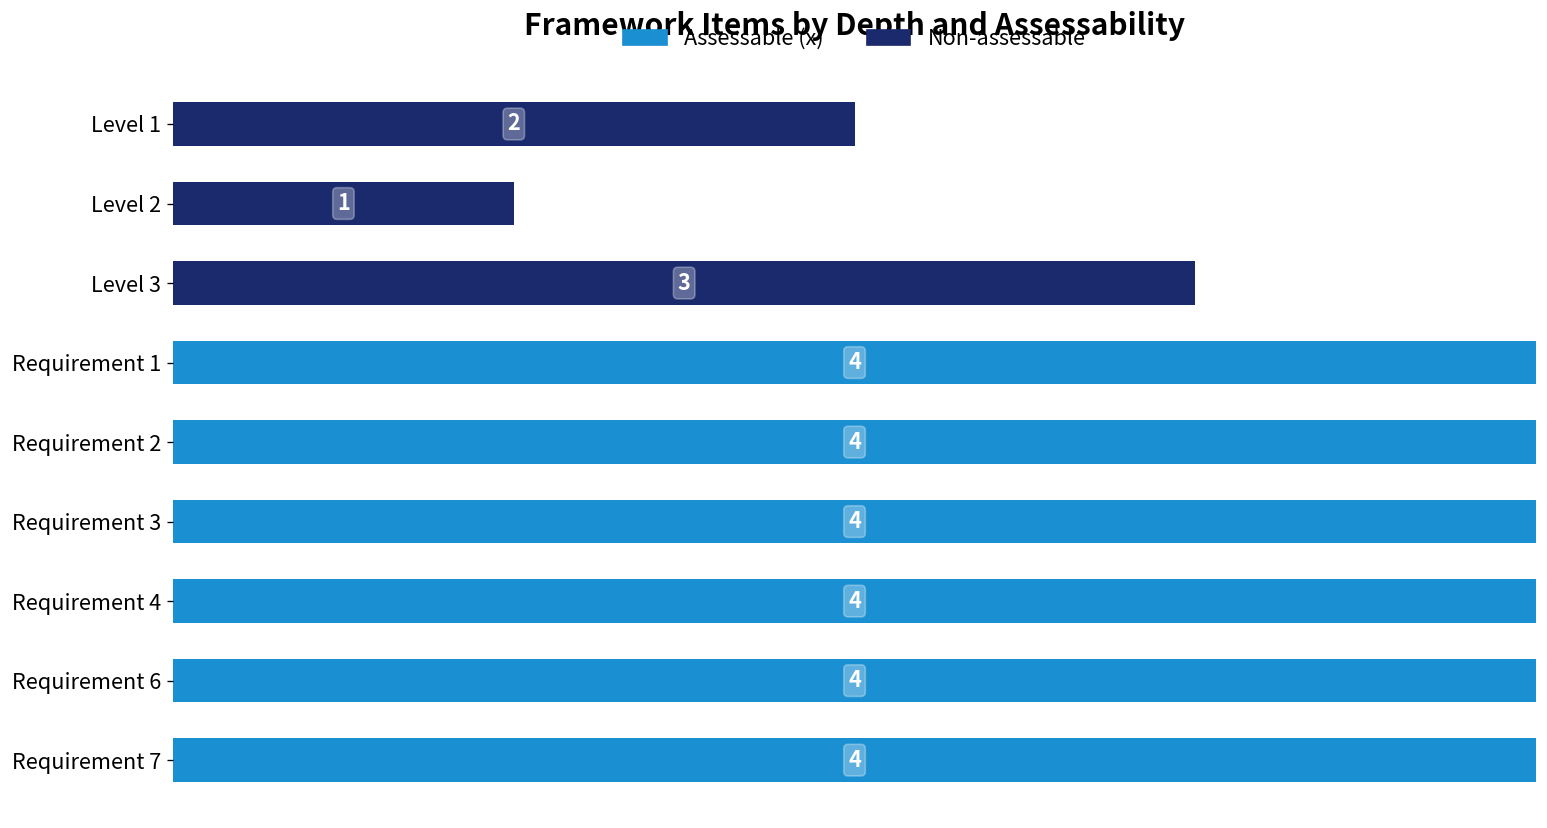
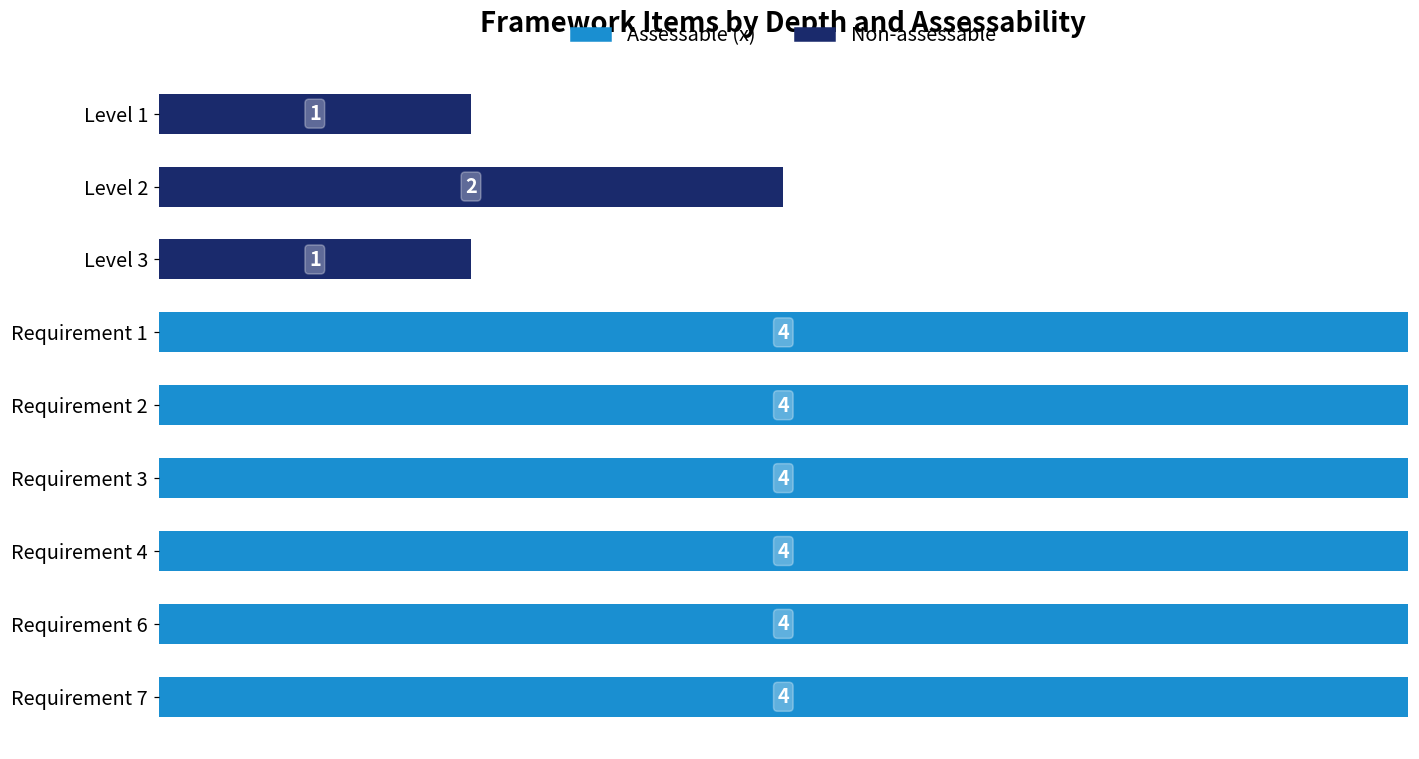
  {
    "Non-assessable": {
-     "Level 1": 2,
-     "Level 2": 1,
-     "Level 3": 3
+     "Level 1": 1,
+     "Level 2": 2,
+     "Level 3": 1
    }
  }
